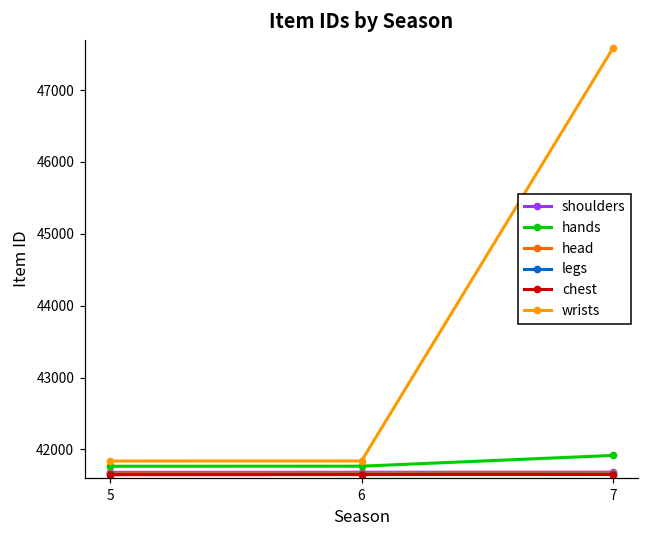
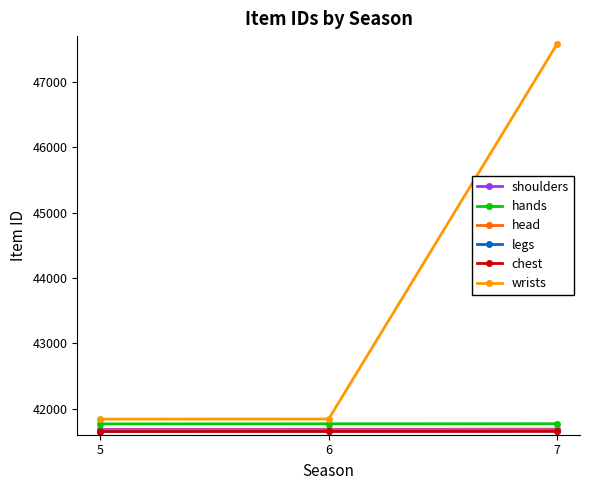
  {
    "hands": {
      "5": 41800,
      "6": 41800,
-     "7": 41900
+     "7": 41800
    }
  }
